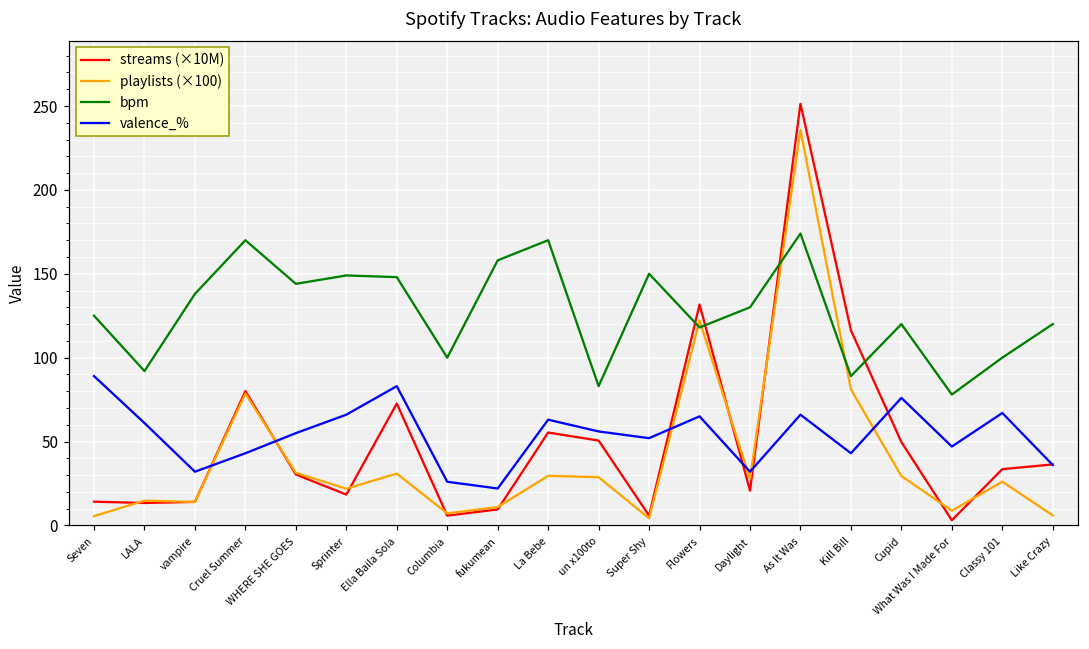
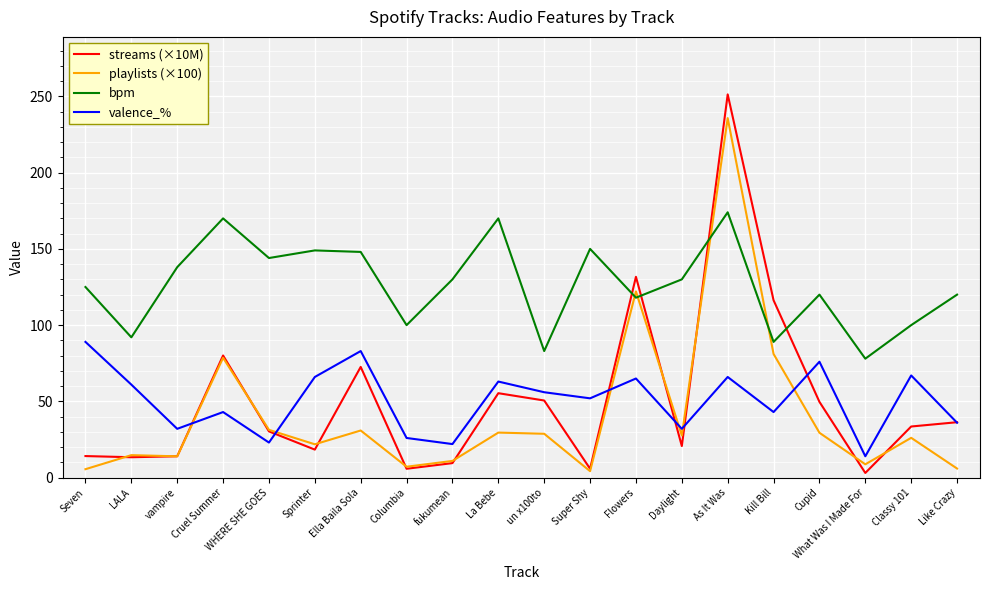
  {
    "streams (×10M)": {
      "Seven": 14,
      "Sprinter": 18,
      "Ella Baila Sola": 73,
      "La Bebe": 55,
      "un x100to": 51,
      "Flowers": 132,
      "Daylight": 21,
      "As It Was": 251,
      "Kill Bill": 116,
      "Cupid": 50,
      "What Was I Made For": 3,
      "Classy 101": 34
    },
    "playlists (×100)": {
      "Seven": 6,
      "Sprinter": 22,
      "Ella Baila Sola": 31,
      "La Bebe": 30,
      "un x100to": 29,
      "Flowers": 122,
      "Daylight": 28,
      "As It Was": 236,
      "Kill Bill": 81,
      "Cupid": 29,
      "What Was I Made For": 9,
      "Classy 101": 26,
      "Like Crazy": 6
    },
    "bpm": {
      "Seven": 125,
      "LALA": 92,
      "vampire": 138,
      "Cruel Summer": 170,
      "WHERE SHE GOES": 144,
      "Sprinter": 149,
      "Ella Baila Sola": 148,
      "Columbia": 100,
-     "fukumean": 158,
+     "fukumean": 130,
      "La Bebe": 170,
      "un x100to": 83,
      "Super Shy": 150,
      "Flowers": 118,
      "Daylight": 130,
      "As It Was": 174,
      "Kill Bill": 89,
      "Cupid": 120,
      "What Was I Made For": 78,
      "Classy 101": 100,
      "Like Crazy": 120
    },
    "valence_%": {
      "Seven": 89,
      "LALA": 61,
      "vampire": 32,
      "Cruel Summer": 43,
-     "WHERE SHE GOES": 55,
+     "WHERE SHE GOES": 23,
      "Sprinter": 66,
      "Ella Baila Sola": 83,
      "Columbia": 26,
      "fukumean": 22,
      "La Bebe": 63,
      "un x100to": 56,
      "Super Shy": 52,
      "Flowers": 65,
      "Daylight": 32,
      "As It Was": 66,
      "Kill Bill": 43,
      "Cupid": 76,
-     "What Was I Made For": 47,
+     "What Was I Made For": 14,
      "Classy 101": 67
    }
  }
